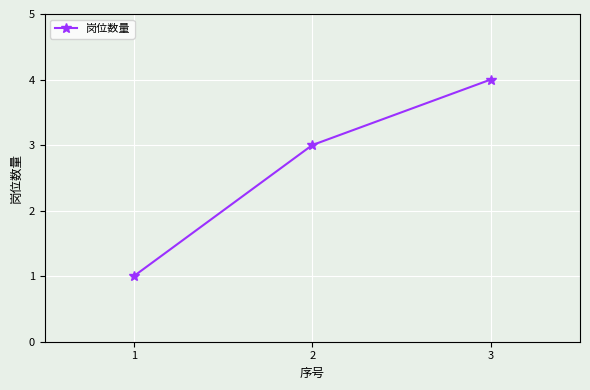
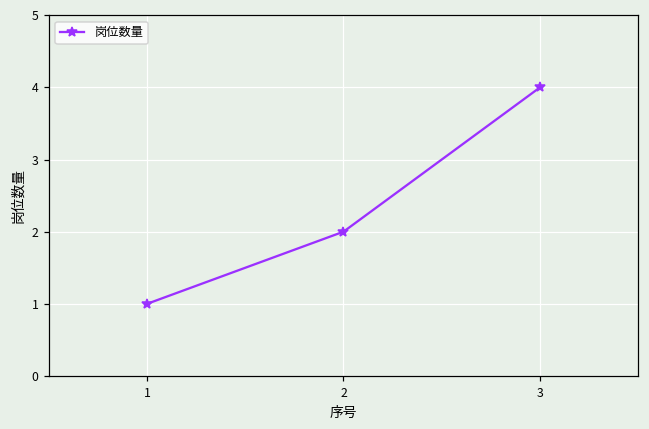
  {
    "1": 1,
-   "2": 3,
+   "2": 2,
    "3": 4
  }
